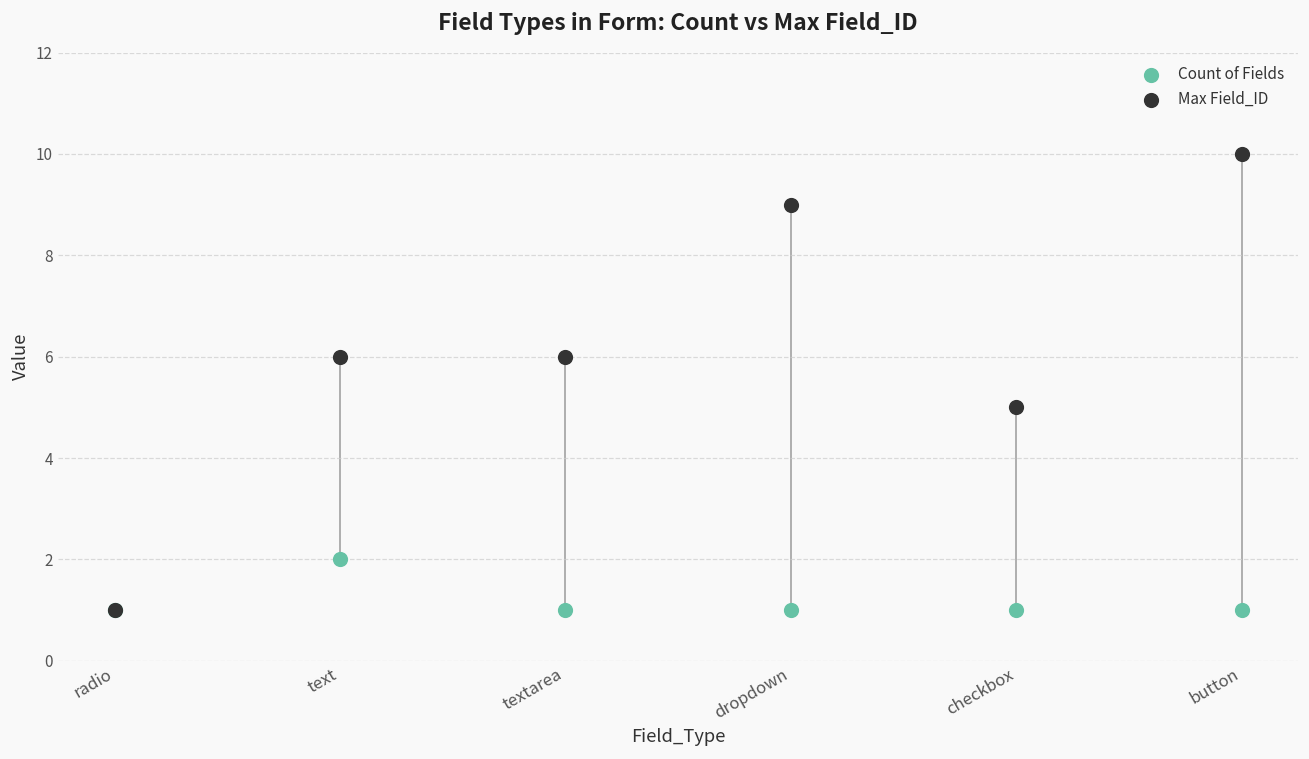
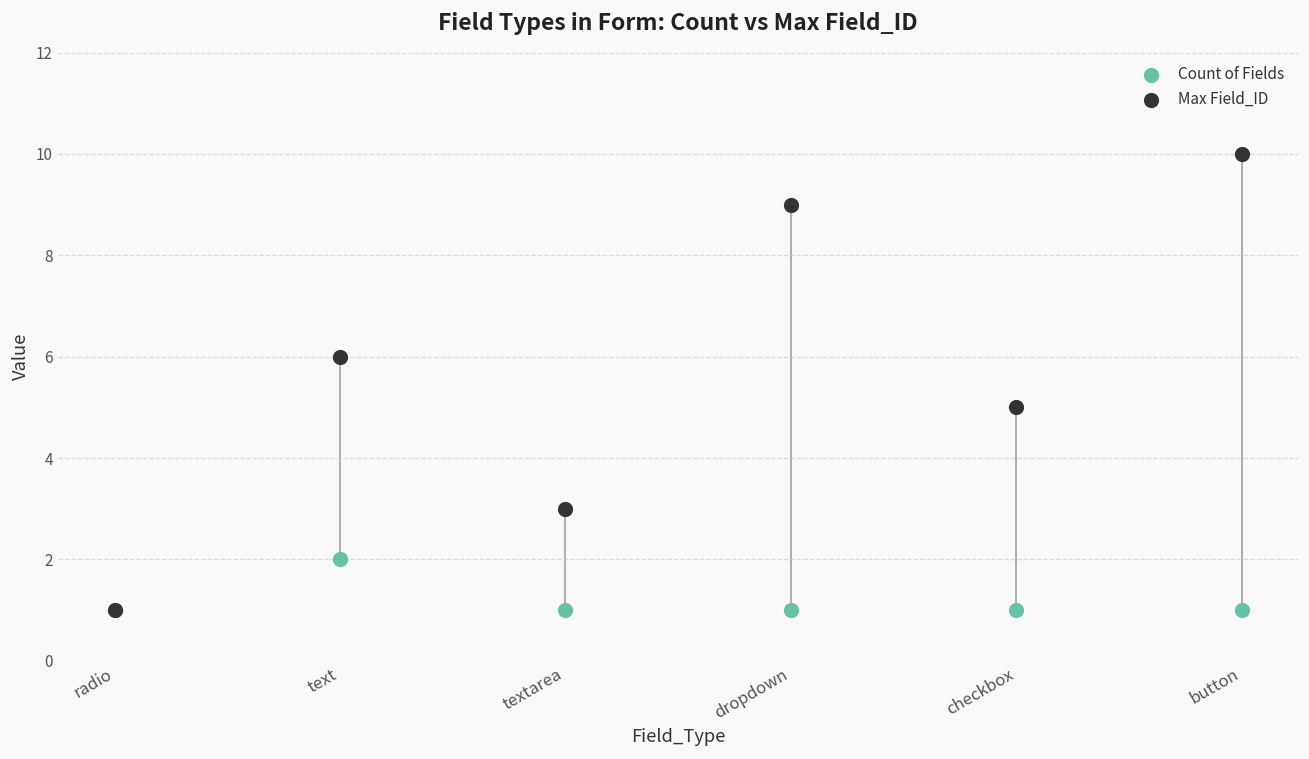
  {
    "Max Field_ID": {
-     "textarea": 6
+     "textarea": 3
    }
  }
